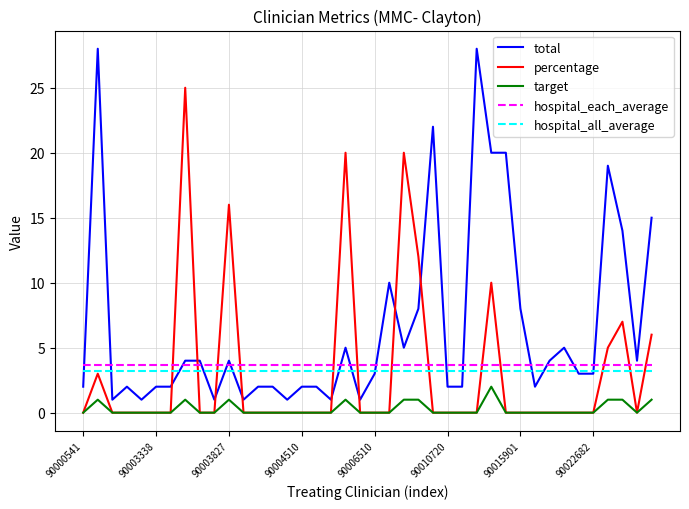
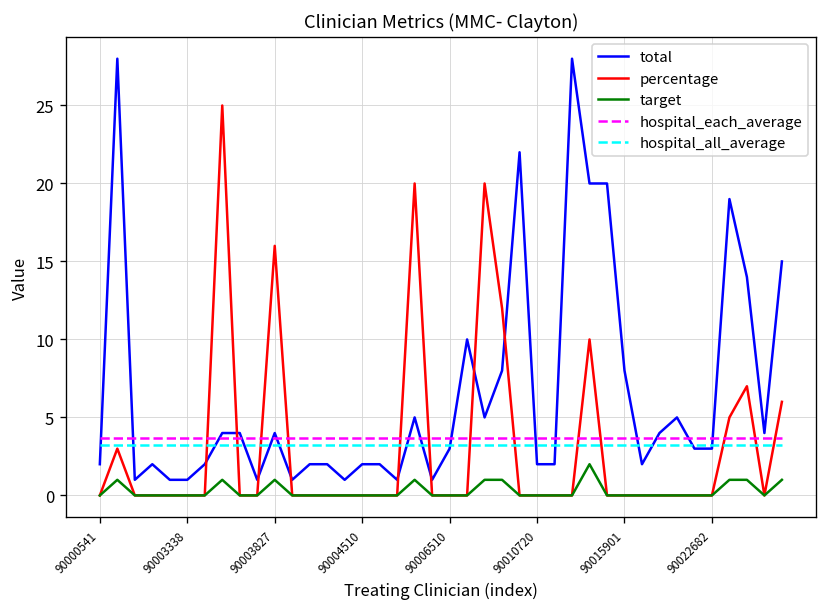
  {
    "total": {
      "90000541": 2,
-     "90003338": 2,
+     "90003338": 1,
      "90003827": 4,
      "90004510": 2,
      "90006510": 3,
      "90010720": 2,
      "90015901": 8,
      "90022682": 3
    },
    "percentage": {
      "90003827": 16
    },
    "target": {
      "90003827": 1
    },
    "hospital_each_average": {
      "90000541": 3.7,
      "90003338": 3.7,
      "90003827": 3.7,
      "90004510": 3.7,
      "90006510": 3.7,
      "90010720": 3.7,
      "90015901": 3.7,
      "90022682": 3.7
    },
    "hospital_all_average": {
      "90000541": 3.2,
      "90003338": 3.2,
      "90003827": 3.2,
      "90004510": 3.2,
      "90006510": 3.2,
      "90010720": 3.2,
      "90015901": 3.2,
      "90022682": 3.2
    }
  }
